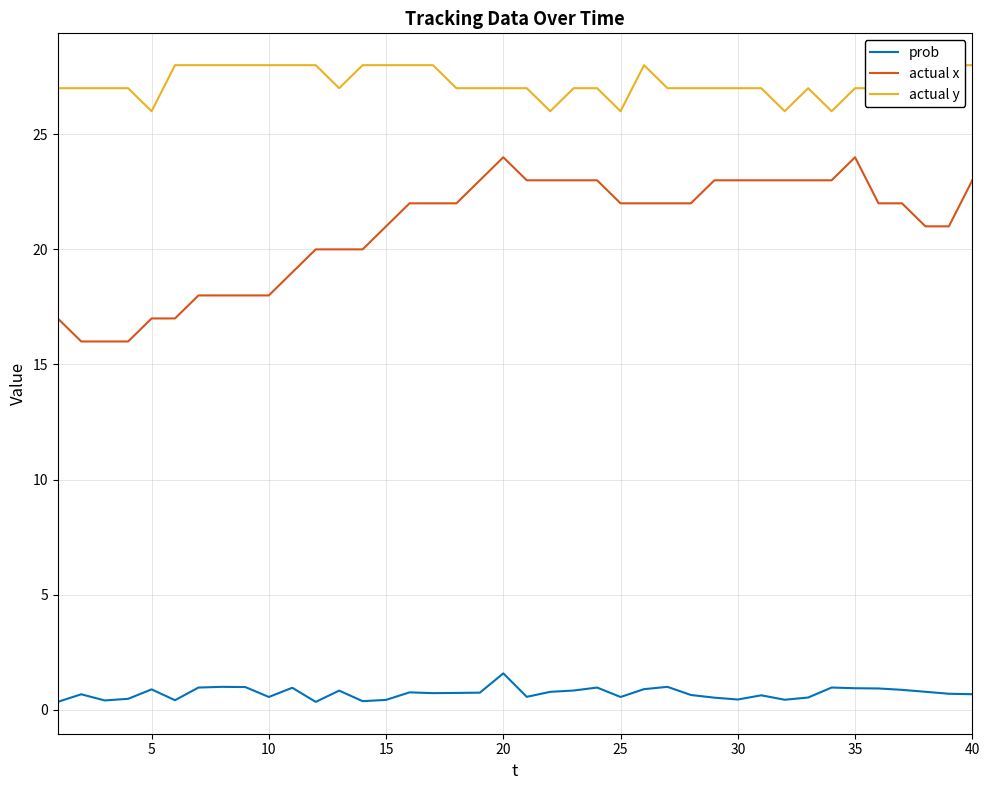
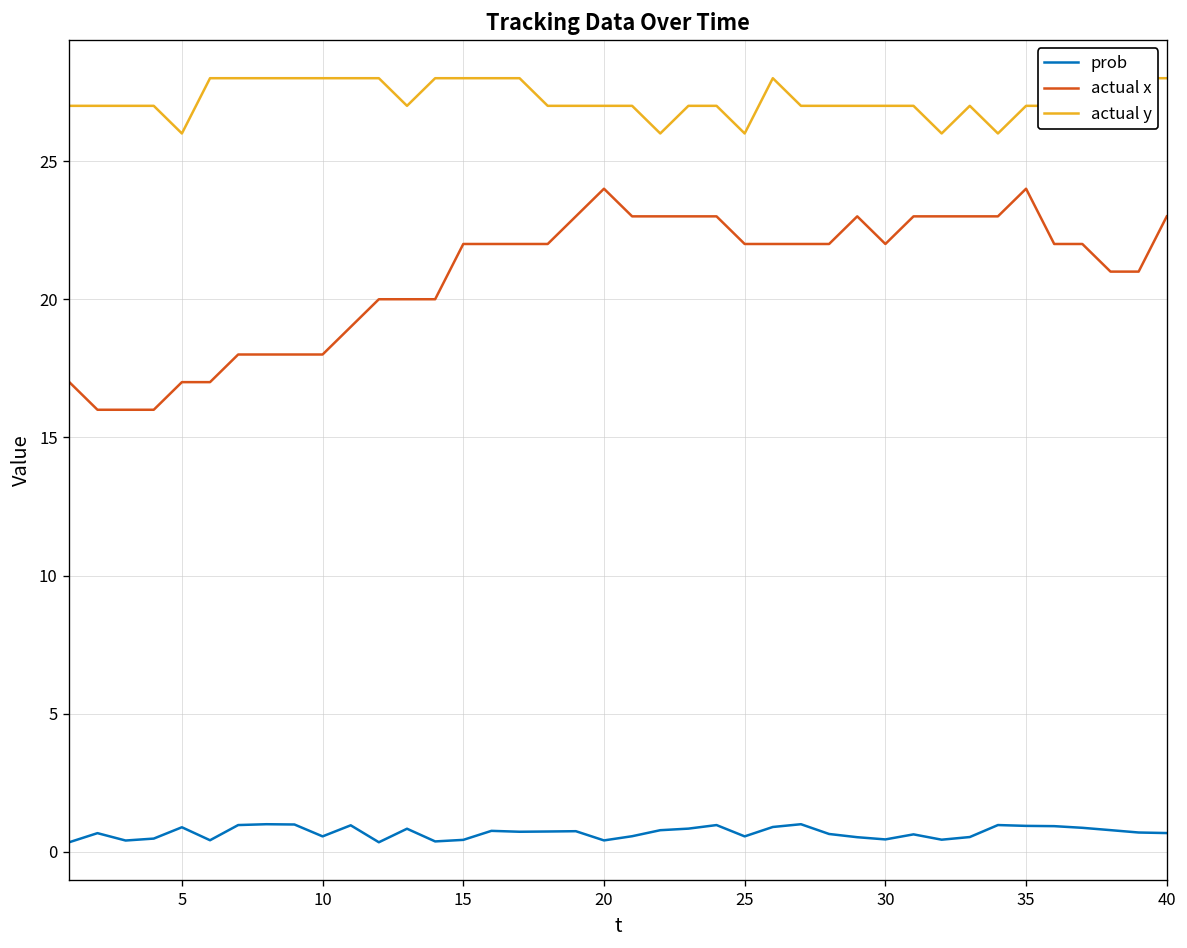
  {
    "prob": {
      "5": 0.9,
      "10": 0.6,
      "15": 0.4,
-     "20": 1.6,
+     "20": 0.4,
      "25": 0.6,
      "30": 0.5,
      "35": 0.9,
      "40": 0.7
    },
    "actual x": {
      "5": 17,
      "10": 18,
-     "15": 21,
+     "15": 22,
      "20": 24,
      "25": 22,
-     "30": 23,
+     "30": 22,
      "35": 24,
      "40": 23
    },
    "actual y": {
      "5": 26.0,
      "10": 28.0,
      "15": 28.0,
      "20": 27.0,
      "25": 26.0,
      "30": 27.0,
      "35": 27.0,
      "40": 28.0
    }
  }
